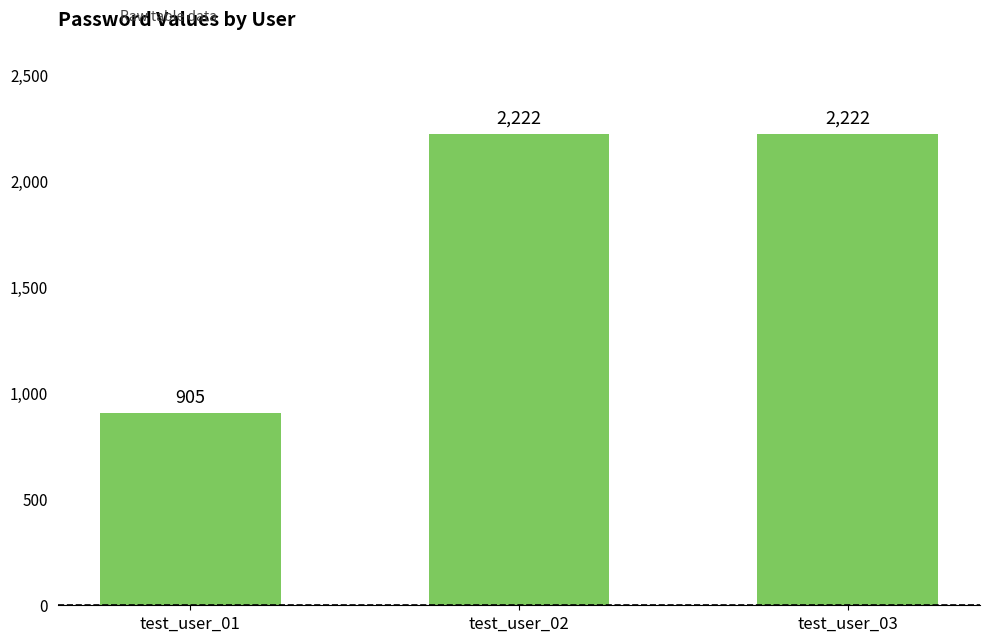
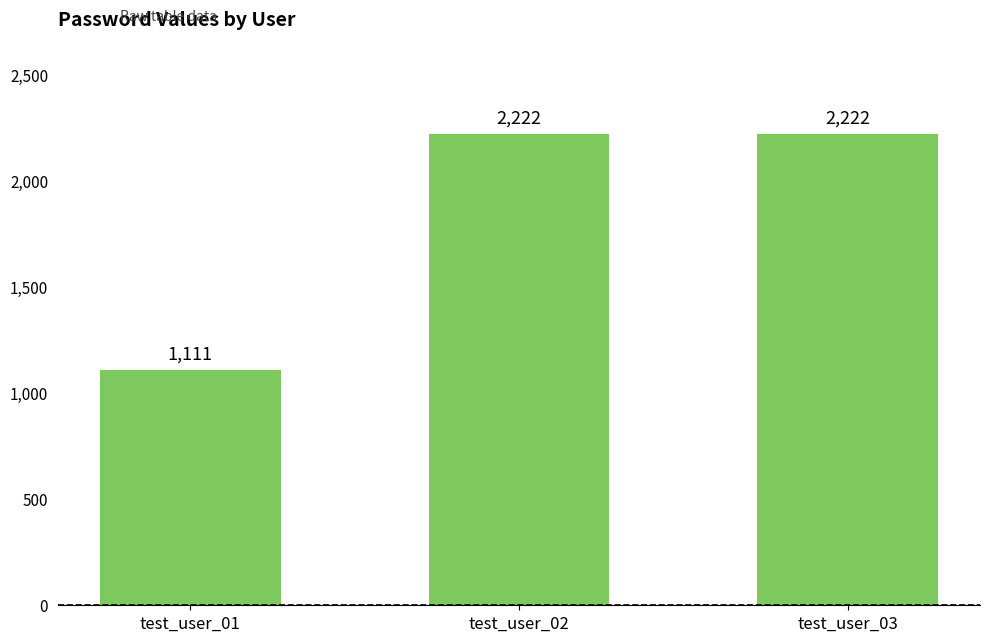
  {
-   "test_user_01": "905",
+   "test_user_01": "1,111",
    "test_user_02": "2,222",
    "test_user_03": "2,222"
  }
